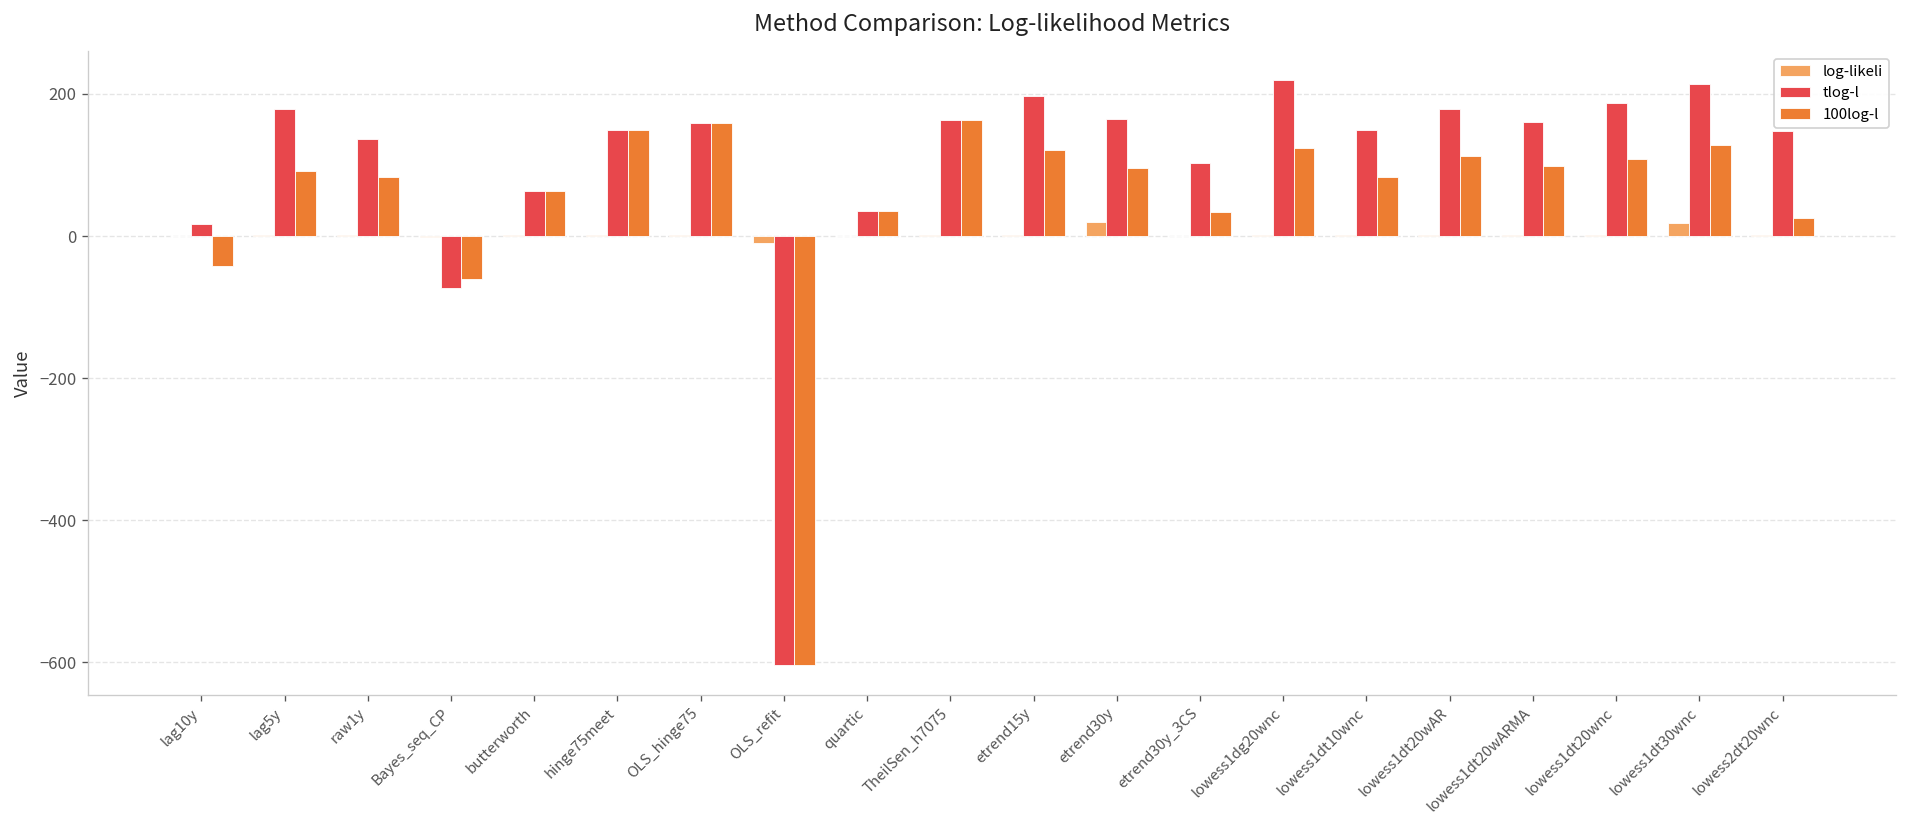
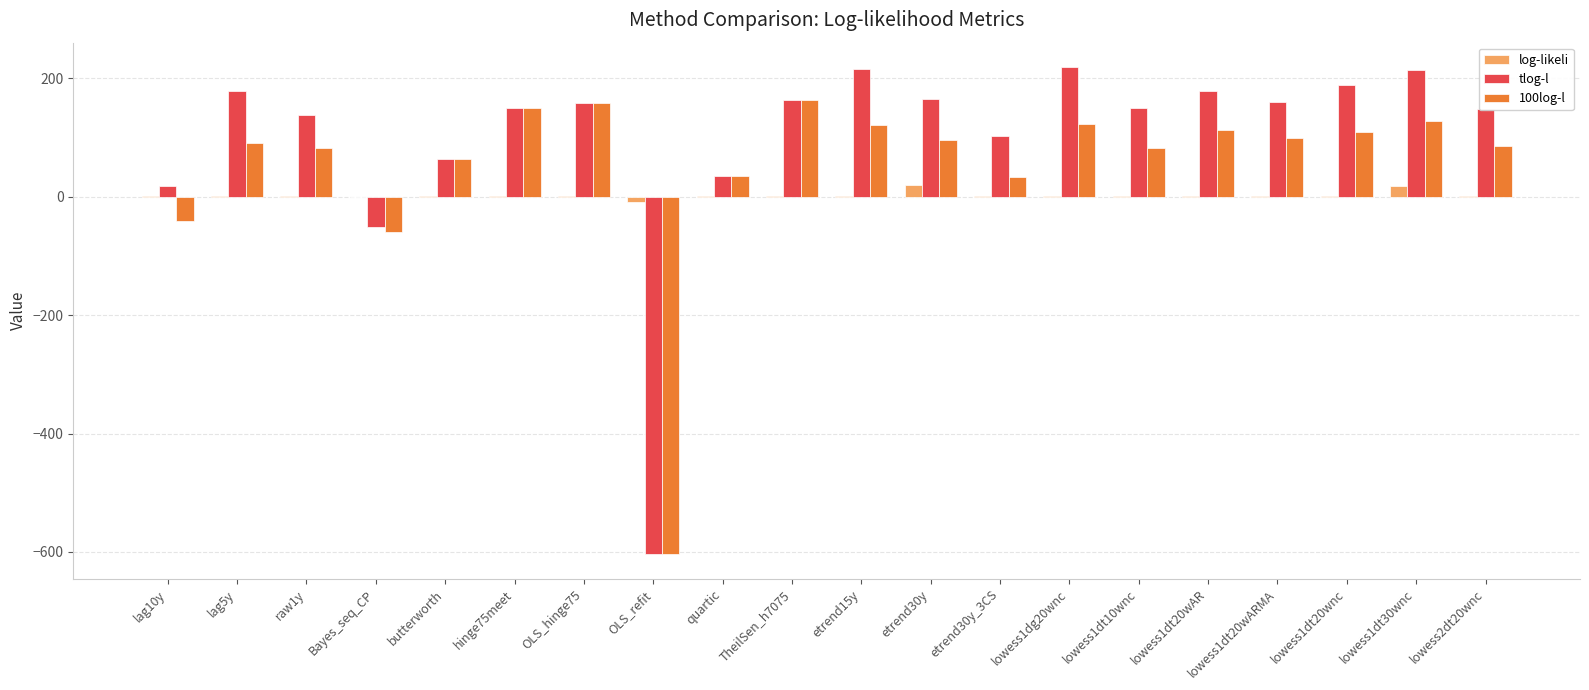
  {
    "log-likeli": {
      "OLS_refit": -10,
      "etrend30y": 20,
      "lowess1dt30wnc": 20
    },
    "tlog-l": {
      "lag10y": 20,
      "lag5y": 180,
      "raw1y": 140,
-     "Bayes_seq_CP": -70,
+     "Bayes_seq_CP": -50,
      "butterworth": 60,
      "hinge75meet": 150,
      "OLS_hinge75": 160,
      "OLS_refit": -600,
      "quartic": 30,
      "TheilSen_h7075": 160,
-     "etrend15y": 200,
+     "etrend15y": 220,
      "etrend30y": 160,
      "etrend30y_3CS": 100,
      "lowess1dg20wnc": 220,
      "lowess1dt10wnc": 150,
      "lowess1dt20wAR": 180,
      "lowess1dt20wARMA": 160,
      "lowess1dt20wnc": 190,
      "lowess1dt30wnc": 210
    },
    "100log-l": {
      "lag10y": -40,
      "lag5y": 90,
      "raw1y": 80,
      "Bayes_seq_CP": -60,
      "butterworth": 60,
      "hinge75meet": 150,
      "OLS_hinge75": 160,
      "OLS_refit": -600,
      "quartic": 30,
      "TheilSen_h7075": 160,
      "etrend15y": 120,
      "etrend30y": 100,
      "etrend30y_3CS": 30,
      "lowess1dg20wnc": 120,
      "lowess1dt10wnc": 80,
      "lowess1dt20wAR": 110,
      "lowess1dt20wARMA": 100,
      "lowess1dt20wnc": 110,
      "lowess1dt30wnc": 130,
-     "lowess2dt20wnc": 30
+     "lowess2dt20wnc": 80
    }
  }
